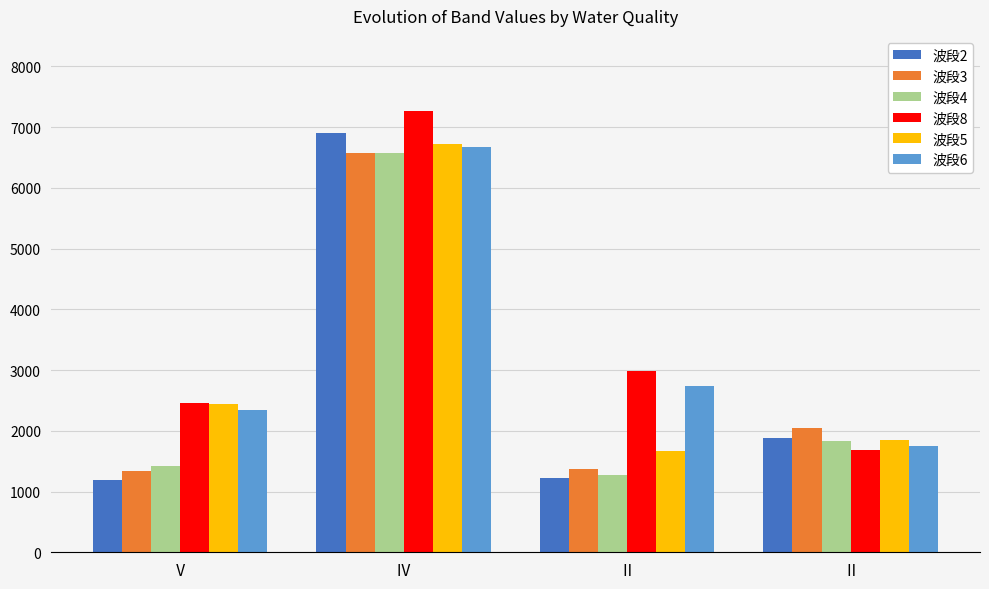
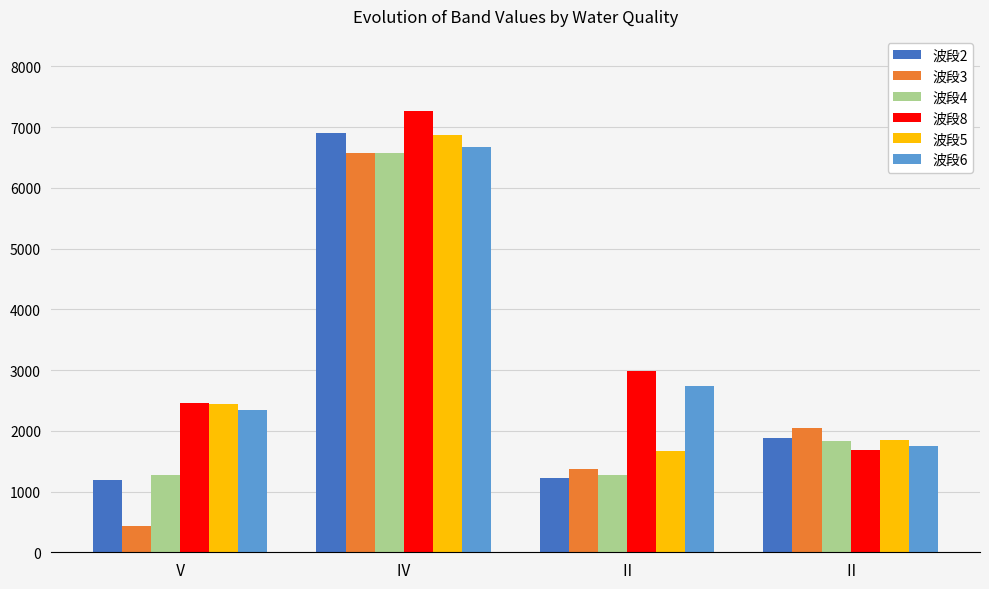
  {
    "波段3": {
-     "Ⅴ": 1300,
+     "Ⅴ": 400,
      "Ⅳ": 6600
    },
    "波段4": {
-     "Ⅴ": 1400,
+     "Ⅴ": 1300,
      "Ⅳ": 6600
    },
    "波段8": {
      "Ⅴ": 2500,
      "Ⅳ": 7300
    },
    "波段5": {
      "Ⅴ": 2400,
-     "Ⅳ": 6700
+     "Ⅳ": 6900
    }
  }
